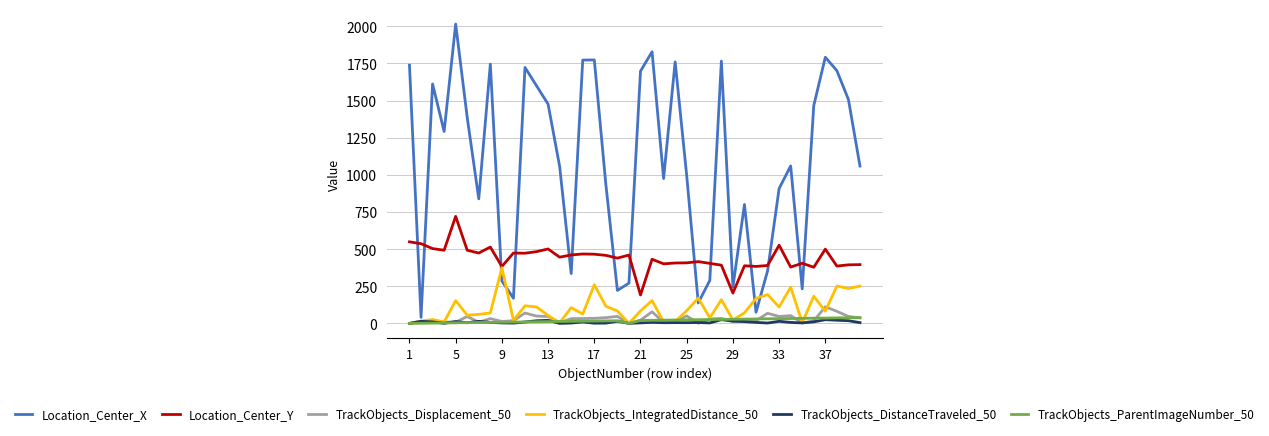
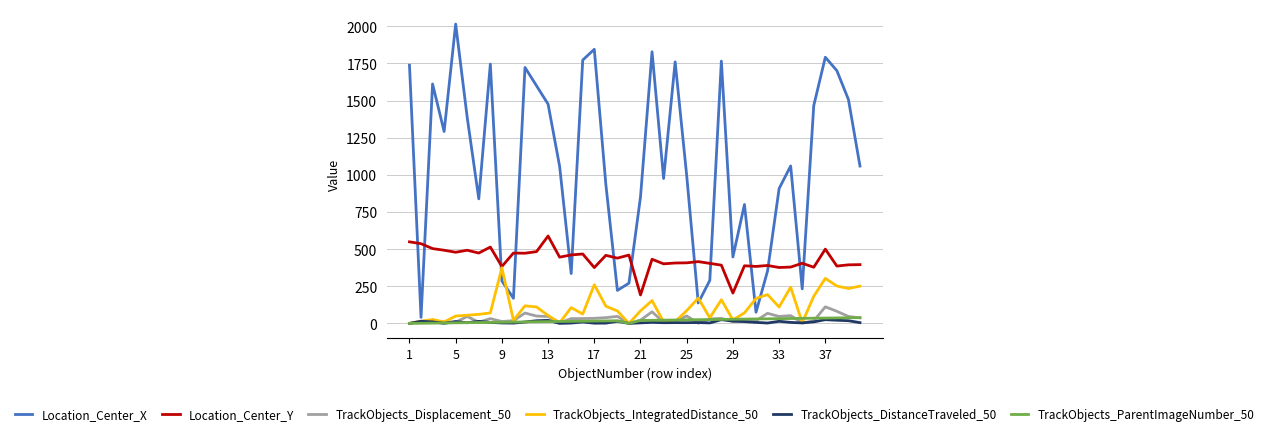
  {
    "Location_Center_X": {
      "1": 1740,
      "5": 2010,
      "9": 290,
      "13": 1480,
-     "17": 1770,
-     "21": 1700,
+     "17": 1840,
+     "21": 850,
      "25": 990,
-     "29": 240,
+     "29": 450,
      "33": 910,
      "37": 1790
    },
    "Location_Center_Y": {
      "1": 550,
-     "5": 720,
-     "13": 500,
-     "17": 470,
+     "5": 480,
+     "13": 590,
+     "17": 380,
      "21": 190,
      "25": 410,
      "29": 200,
-     "33": 530,
+     "33": 380,
      "37": 500
    },
    "TrackObjects_Displacement_50": {
      "17": 30,
      "25": 50,
      "37": 110
    },
    "TrackObjects_IntegratedDistance_50": {
-     "5": 150,
+     "5": 50,
      "17": 260,
      "21": 80,
      "25": 90,
      "33": 110,
-     "37": 80
+     "37": 300
    },
    "TrackObjects_DistanceTraveled_50": {
      "25": 10,
      "33": 10
    },
    "TrackObjects_ParentImageNumber_50": {
      "25": 20
    }
  }
